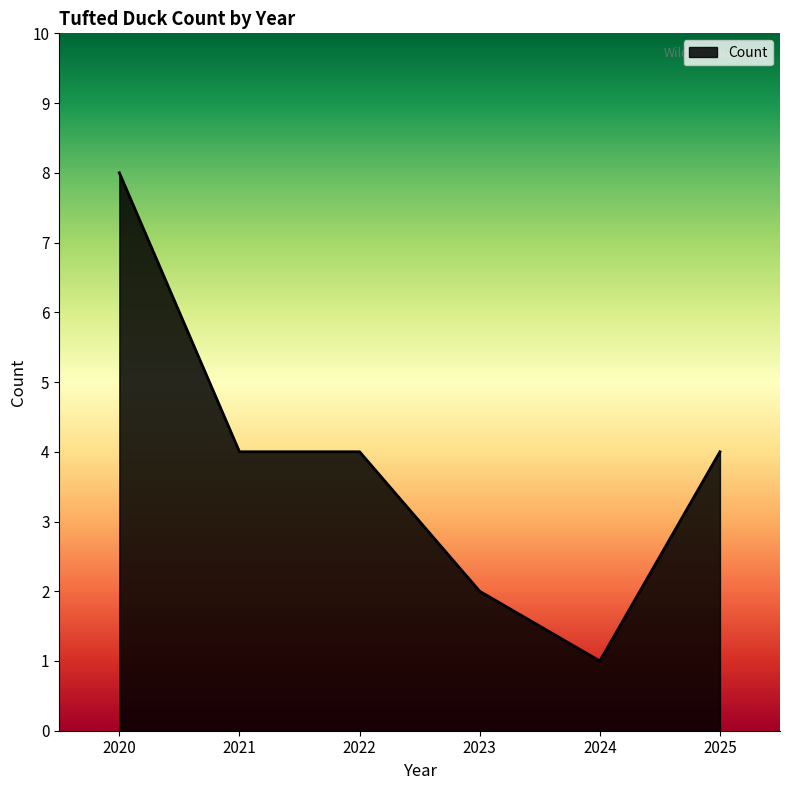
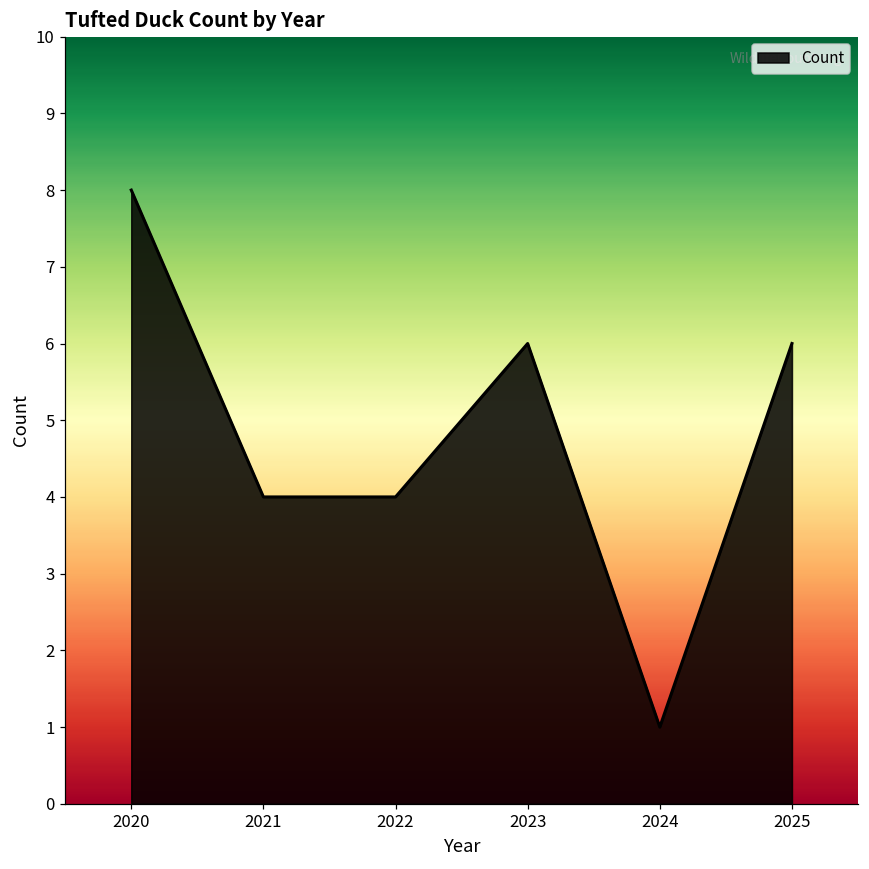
  {
    "2020": 8,
    "2021": 4,
    "2022": 4,
-   "2023": 2,
+   "2023": 6,
    "2024": 1,
-   "2025": 4
+   "2025": 6
  }
